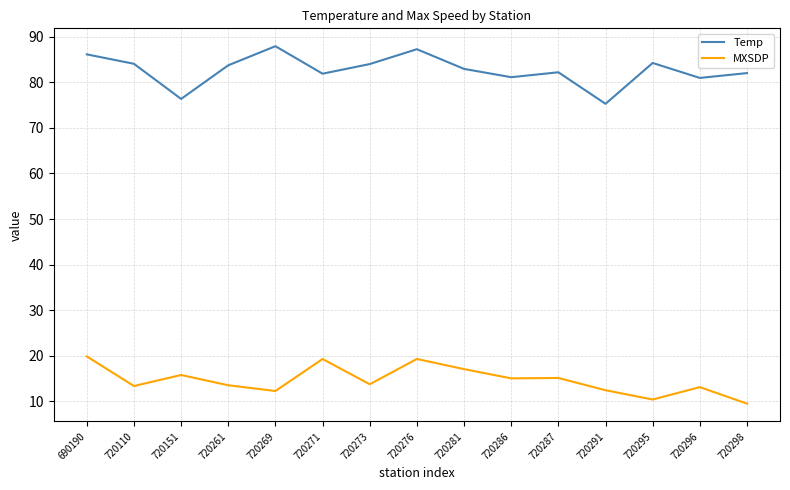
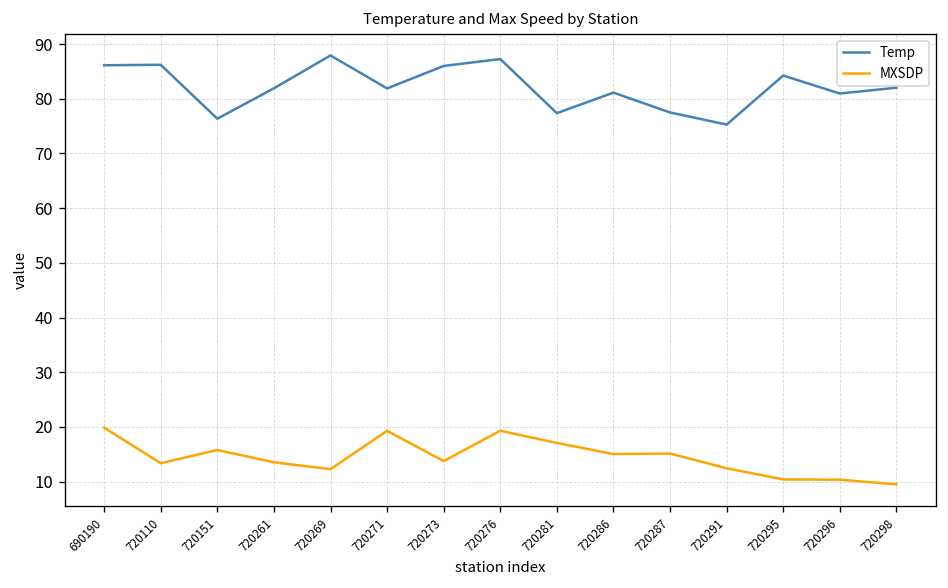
  {
    "Temp": {
      "690190": 86,
-     "720110": 84,
+     "720110": 86,
      "720151": 76,
-     "720261": 84,
+     "720261": 82,
      "720269": 88,
      "720271": 82,
-     "720273": 84,
+     "720273": 86,
      "720276": 87,
-     "720281": 83,
+     "720281": 77,
      "720286": 81,
-     "720287": 82,
+     "720287": 78,
      "720291": 75,
      "720295": 84,
      "720296": 81,
      "720298": 82
    },
    "MXSDP": {
      "690190": 20,
      "720110": 13,
      "720151": 16,
      "720261": 14,
      "720269": 12,
      "720271": 19,
      "720273": 14,
      "720276": 19,
      "720281": 17,
      "720286": 15,
      "720287": 15,
      "720291": 12,
      "720295": 10,
-     "720296": 13,
+     "720296": 10,
      "720298": 10
    }
  }
